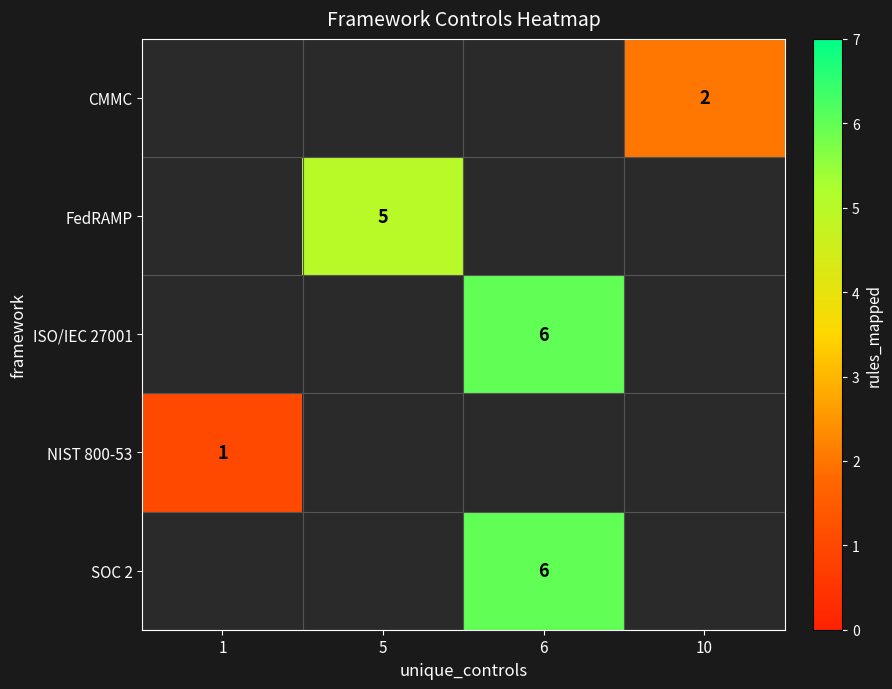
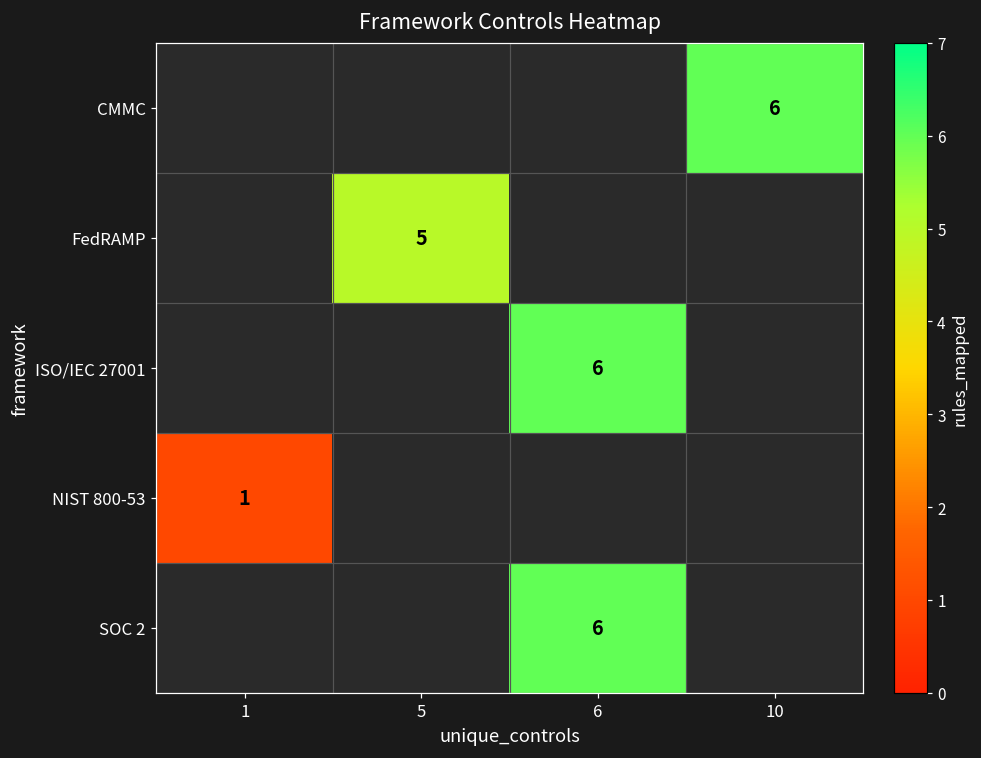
  {
    "CMMC": {
-     "10": 2
+     "10": 6
    },
    "FedRAMP": {
      "5": 5
    },
    "ISO/IEC 27001": {
      "6": 6
    },
    "NIST 800-53": {
      "1": 1
    },
    "SOC 2": {
      "6": 6
    }
  }
